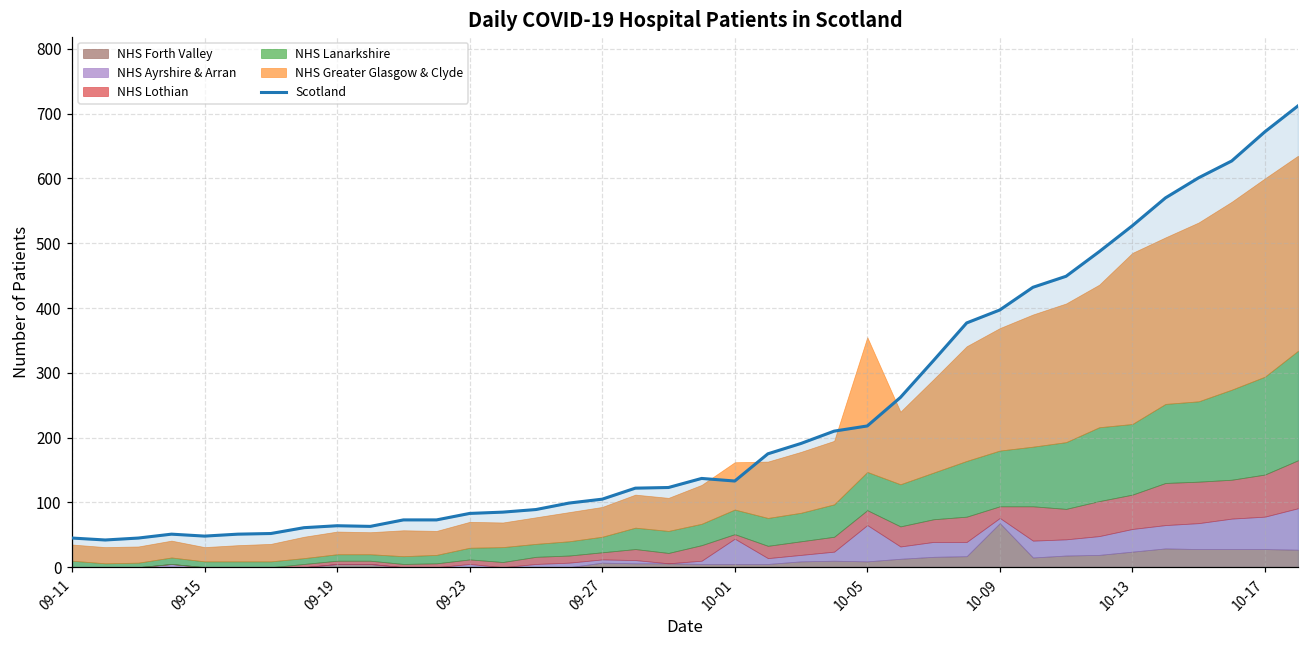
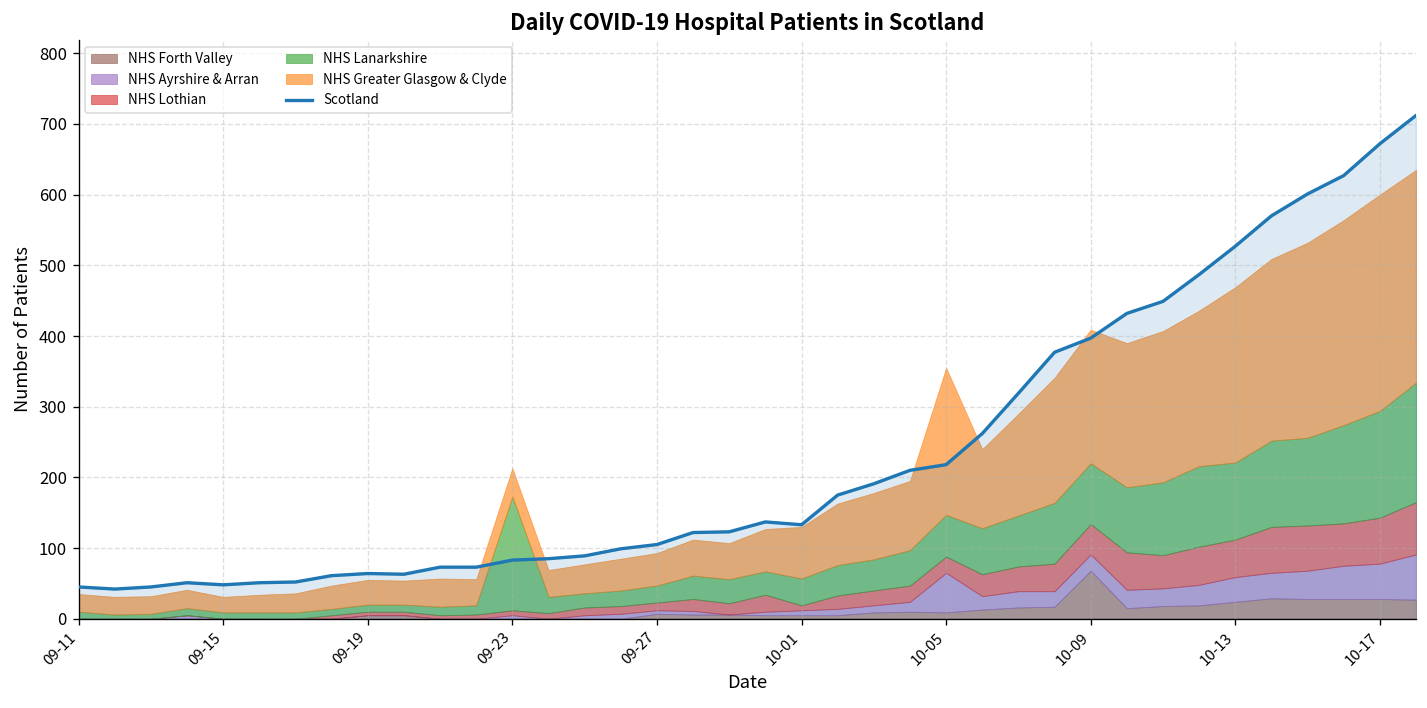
  {
    "NHS Forth Valley": {
      "09-23": 0,
      "09-27": 10,
      "10-01": 10,
      "10-05": 10,
      "10-09": 70,
      "10-13": 20,
      "10-17": 30
    },
    "NHS Ayrshire & Arran": {
      "09-23": 10,
      "09-27": 10,
-     "10-01": 40,
+     "10-01": 10,
      "10-05": 60,
-     "10-09": 10,
+     "10-09": 20,
      "10-13": 40,
      "10-17": 50
    },
    "NHS Lothian": {
      "09-19": 10,
      "09-23": 10,
      "09-27": 10,
      "10-01": 10,
      "10-05": 20,
-     "10-09": 20,
+     "10-09": 40,
      "10-13": 50,
      "10-17": 70
    },
    "NHS Lanarkshire": {
      "09-11": 10,
      "09-15": 10,
      "09-19": 10,
-     "09-23": 20,
+     "09-23": 160,
      "09-27": 20,
      "10-01": 40,
      "10-05": 60,
      "10-09": 90,
      "10-13": 110,
      "10-17": 150
    },
    "NHS Greater Glasgow & Clyde": {
      "09-11": 30,
      "09-15": 20,
      "09-19": 40,
      "09-23": 40,
      "09-27": 50,
      "10-05": 210,
      "10-09": 190,
-     "10-13": 260,
+     "10-13": 250,
      "10-17": 310
    },
    "Scotland": {
      "09-11": 50,
      "09-15": 50,
      "09-19": 60,
      "09-23": 80,
      "09-27": 110,
      "10-05": 220,
      "10-09": 400,
      "10-13": 530,
      "10-17": 670
    }
  }
